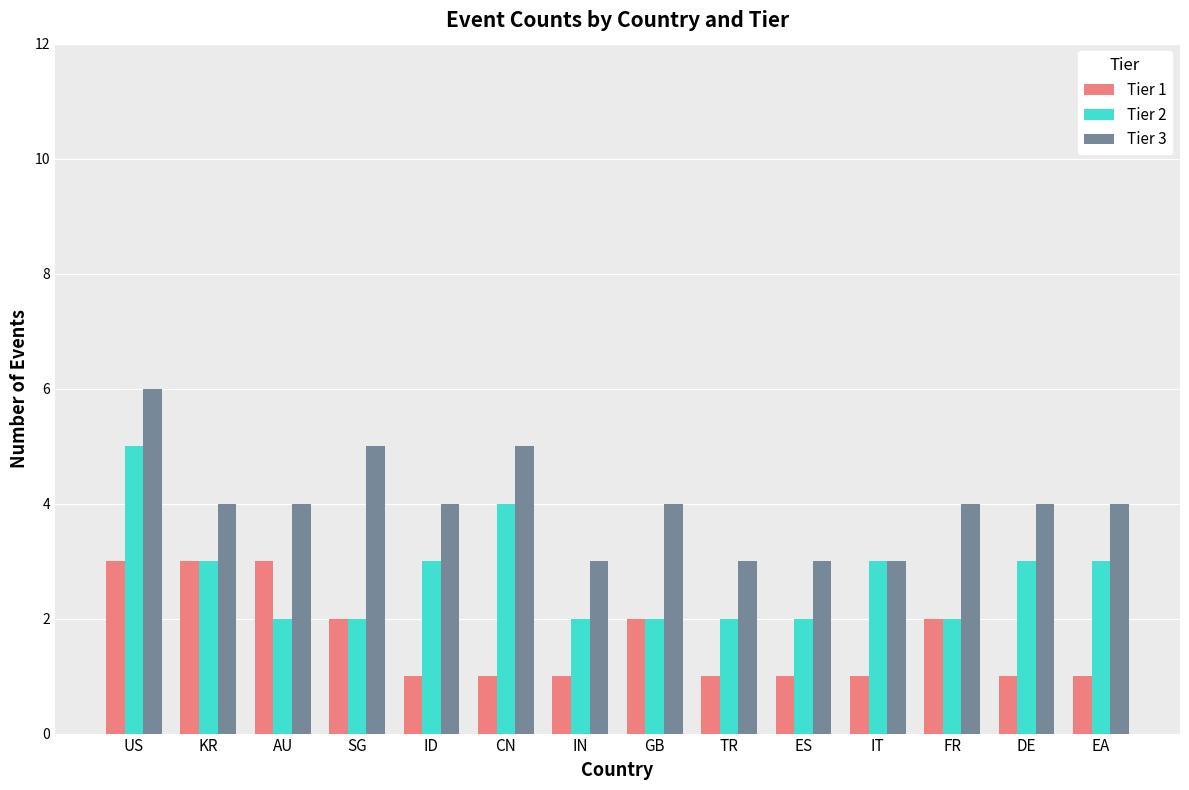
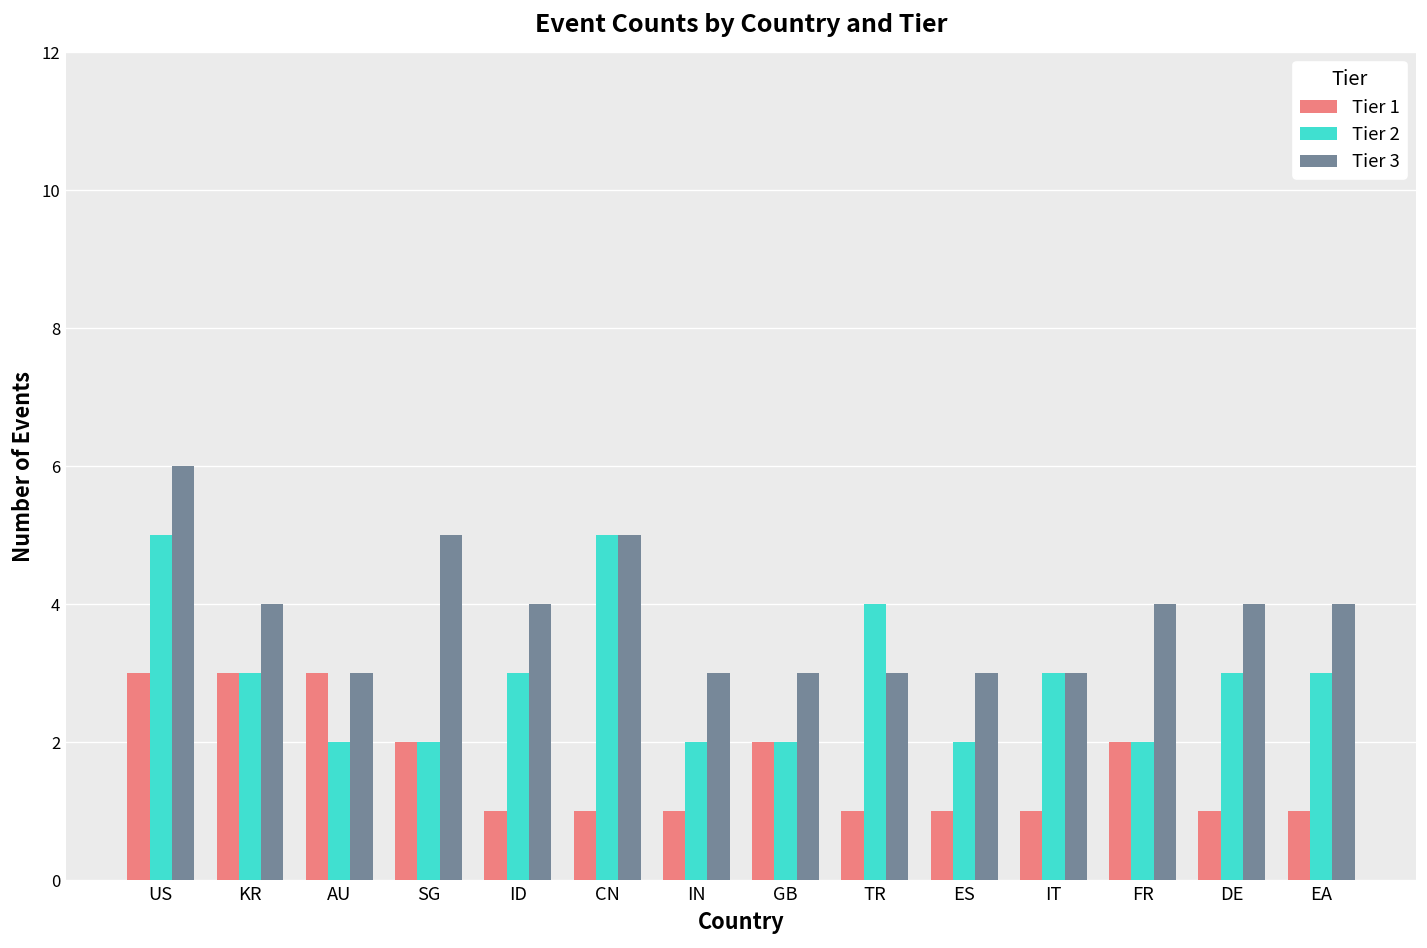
  {
    "Tier 1": {
      "US": 3,
      "KR": 3,
      "AU": 3,
      "SG": 2,
      "ID": 1,
      "CN": 1,
      "IN": 1,
      "GB": 2,
      "TR": 1,
      "ES": 1,
      "IT": 1,
      "FR": 2,
      "DE": 1,
      "EA": 1
    },
    "Tier 2": {
      "US": 5,
      "KR": 3,
      "AU": 2,
      "SG": 2,
      "ID": 3,
-     "CN": 4,
+     "CN": 5,
      "IN": 2,
      "GB": 2,
-     "TR": 2,
+     "TR": 4,
      "ES": 2,
      "IT": 3,
      "FR": 2,
      "DE": 3,
      "EA": 3
    },
    "Tier 3": {
      "US": 6,
      "KR": 4,
-     "AU": 4,
+     "AU": 3,
      "SG": 5,
      "ID": 4,
      "CN": 5,
      "IN": 3,
-     "GB": 4,
+     "GB": 3,
      "TR": 3,
      "ES": 3,
      "IT": 3,
      "FR": 4,
      "DE": 4,
      "EA": 4
    }
  }
